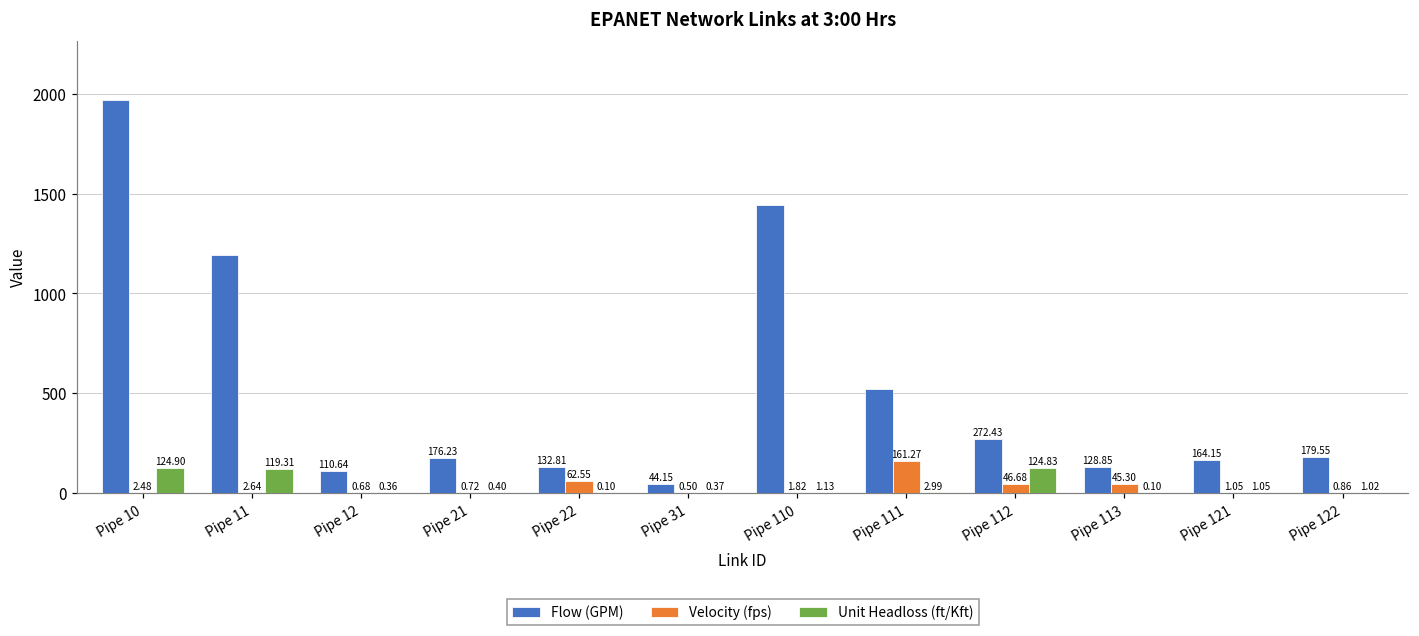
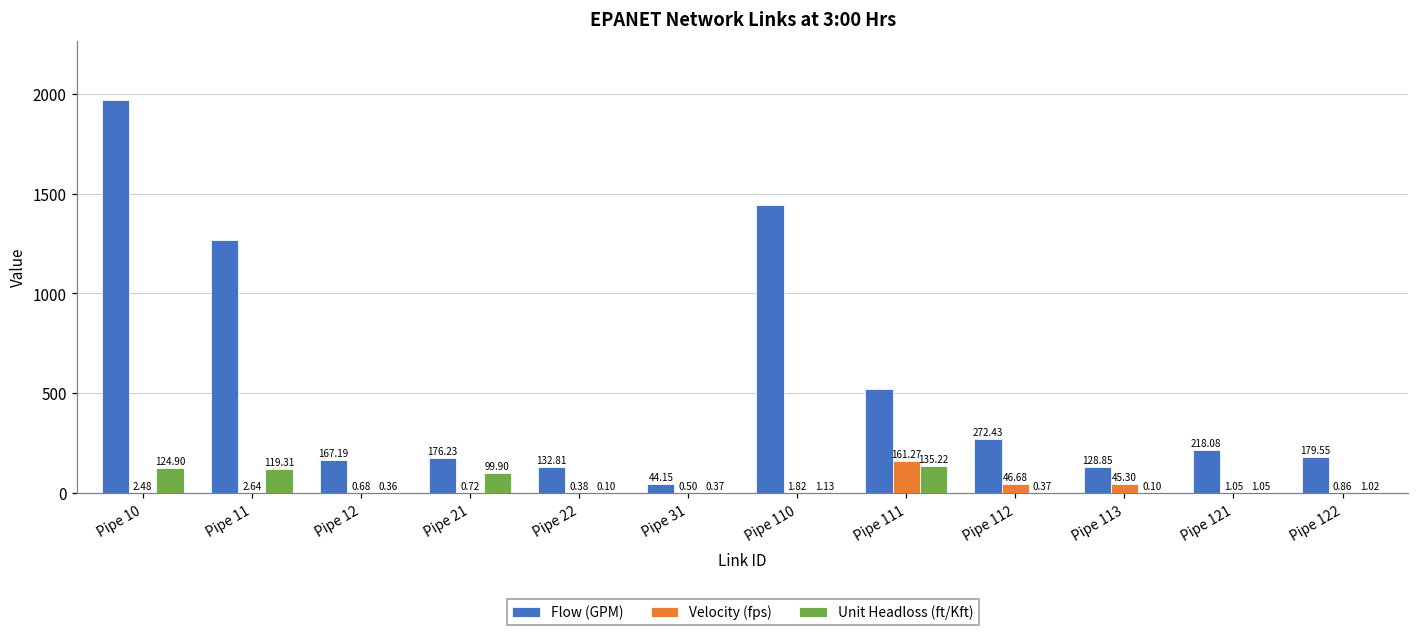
  {
    "Flow (GPM)": {
-     "Pipe 11": 1190,
-     "Pipe 12": 110.64,
+     "Pipe 11": 1270,
+     "Pipe 12": 167.19,
      "Pipe 21": 176.23,
      "Pipe 22": 132.81,
      "Pipe 31": 44.15,
      "Pipe 112": 272.43,
      "Pipe 113": 128.85,
-     "Pipe 121": 164.15,
+     "Pipe 121": 218.08,
      "Pipe 122": 179.55
    },
    "Velocity (fps)": {
      "Pipe 10": 2.48,
      "Pipe 11": 2.64,
      "Pipe 12": 0.68,
      "Pipe 21": 0.72,
-     "Pipe 22": 62.55,
+     "Pipe 22": 0.38,
      "Pipe 31": 0.50,
      "Pipe 110": 1.82,
      "Pipe 111": 161.27,
      "Pipe 112": 46.68,
      "Pipe 113": 45.30,
      "Pipe 121": 1.05,
      "Pipe 122": 0.86
    },
    "Unit Headloss (ft/Kft)": {
      "Pipe 10": 124.90,
      "Pipe 11": 119.31,
      "Pipe 12": 0.36,
-     "Pipe 21": 0.40,
+     "Pipe 21": 99.90,
      "Pipe 22": 0.10,
      "Pipe 31": 0.37,
      "Pipe 110": 1.13,
-     "Pipe 111": 2.99,
-     "Pipe 112": 124.83,
+     "Pipe 111": 135.22,
+     "Pipe 112": 0.37,
      "Pipe 113": 0.10,
      "Pipe 121": 1.05,
      "Pipe 122": 1.02
    }
  }
